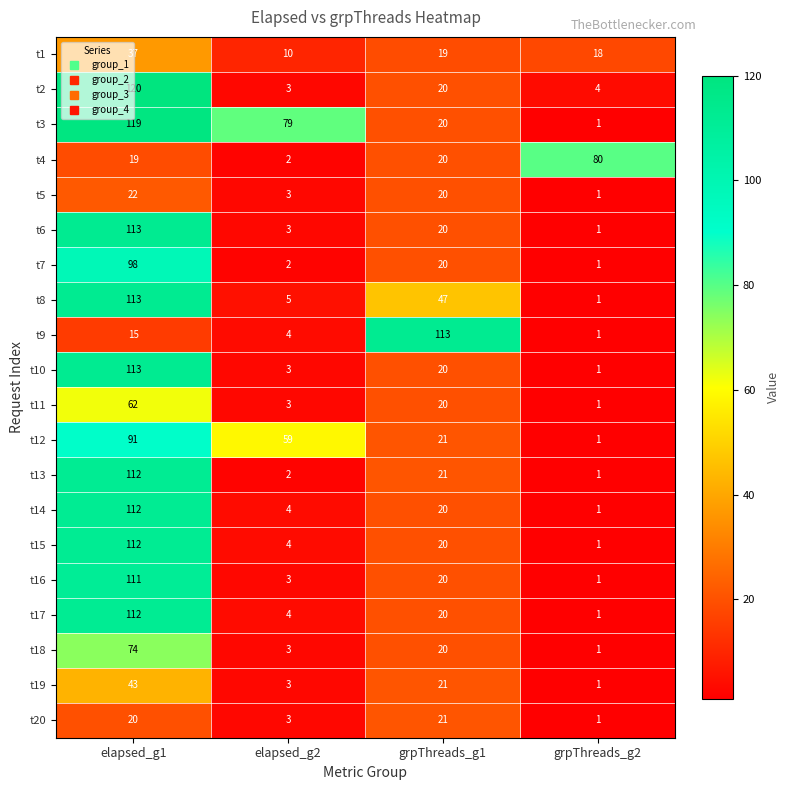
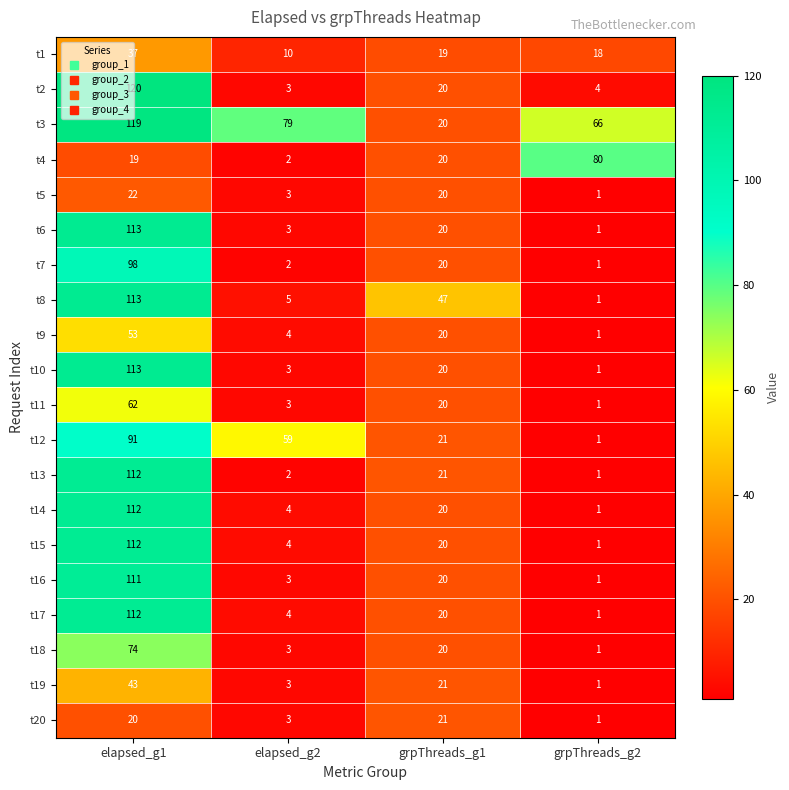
  {
    "t1": {
      "elapsed_g2": 10,
      "grpThreads_g1": 19,
      "grpThreads_g2": 18
    },
    "t2": {
      "elapsed_g2": 3,
      "grpThreads_g1": 20,
      "grpThreads_g2": 4
    },
    "t3": {
      "elapsed_g1": 119,
      "elapsed_g2": 79,
      "grpThreads_g1": 20,
-     "grpThreads_g2": 1
+     "grpThreads_g2": 66
    },
    "t4": {
      "elapsed_g1": 19,
      "elapsed_g2": 2,
      "grpThreads_g1": 20,
      "grpThreads_g2": 80
    },
    "t5": {
      "elapsed_g1": 22,
      "elapsed_g2": 3,
      "grpThreads_g1": 20,
      "grpThreads_g2": 1
    },
    "t6": {
      "elapsed_g1": 113,
      "elapsed_g2": 3,
      "grpThreads_g1": 20,
      "grpThreads_g2": 1
    },
    "t7": {
      "elapsed_g1": 98,
      "elapsed_g2": 2,
      "grpThreads_g1": 20,
      "grpThreads_g2": 1
    },
    "t8": {
      "elapsed_g1": 113,
      "elapsed_g2": 5,
      "grpThreads_g1": 47,
      "grpThreads_g2": 1
    },
    "t9": {
-     "elapsed_g1": 15,
+     "elapsed_g1": 53,
      "elapsed_g2": 4,
-     "grpThreads_g1": 113,
+     "grpThreads_g1": 20,
      "grpThreads_g2": 1
    },
    "t10": {
      "elapsed_g1": 113,
      "elapsed_g2": 3,
      "grpThreads_g1": 20,
      "grpThreads_g2": 1
    },
    "t11": {
      "elapsed_g1": 62,
      "elapsed_g2": 3,
      "grpThreads_g1": 20,
      "grpThreads_g2": 1
    },
    "t12": {
      "elapsed_g1": 91,
      "elapsed_g2": 59,
      "grpThreads_g1": 21,
      "grpThreads_g2": 1
    },
    "t13": {
      "elapsed_g1": 112,
      "elapsed_g2": 2,
      "grpThreads_g1": 21,
      "grpThreads_g2": 1
    },
    "t14": {
      "elapsed_g1": 112,
      "elapsed_g2": 4,
      "grpThreads_g1": 20,
      "grpThreads_g2": 1
    },
    "t15": {
      "elapsed_g1": 112,
      "elapsed_g2": 4,
      "grpThreads_g1": 20,
      "grpThreads_g2": 1
    },
    "t16": {
      "elapsed_g1": 111,
      "elapsed_g2": 3,
      "grpThreads_g1": 20,
      "grpThreads_g2": 1
    },
    "t17": {
      "elapsed_g1": 112,
      "elapsed_g2": 4,
      "grpThreads_g1": 20,
      "grpThreads_g2": 1
    },
    "t18": {
      "elapsed_g1": 74,
      "elapsed_g2": 3,
      "grpThreads_g1": 20,
      "grpThreads_g2": 1
    },
    "t19": {
      "elapsed_g1": 43,
      "elapsed_g2": 3,
      "grpThreads_g1": 21,
      "grpThreads_g2": 1
    },
    "t20": {
      "elapsed_g1": 20,
      "elapsed_g2": 3,
      "grpThreads_g1": 21,
      "grpThreads_g2": 1
    }
  }
